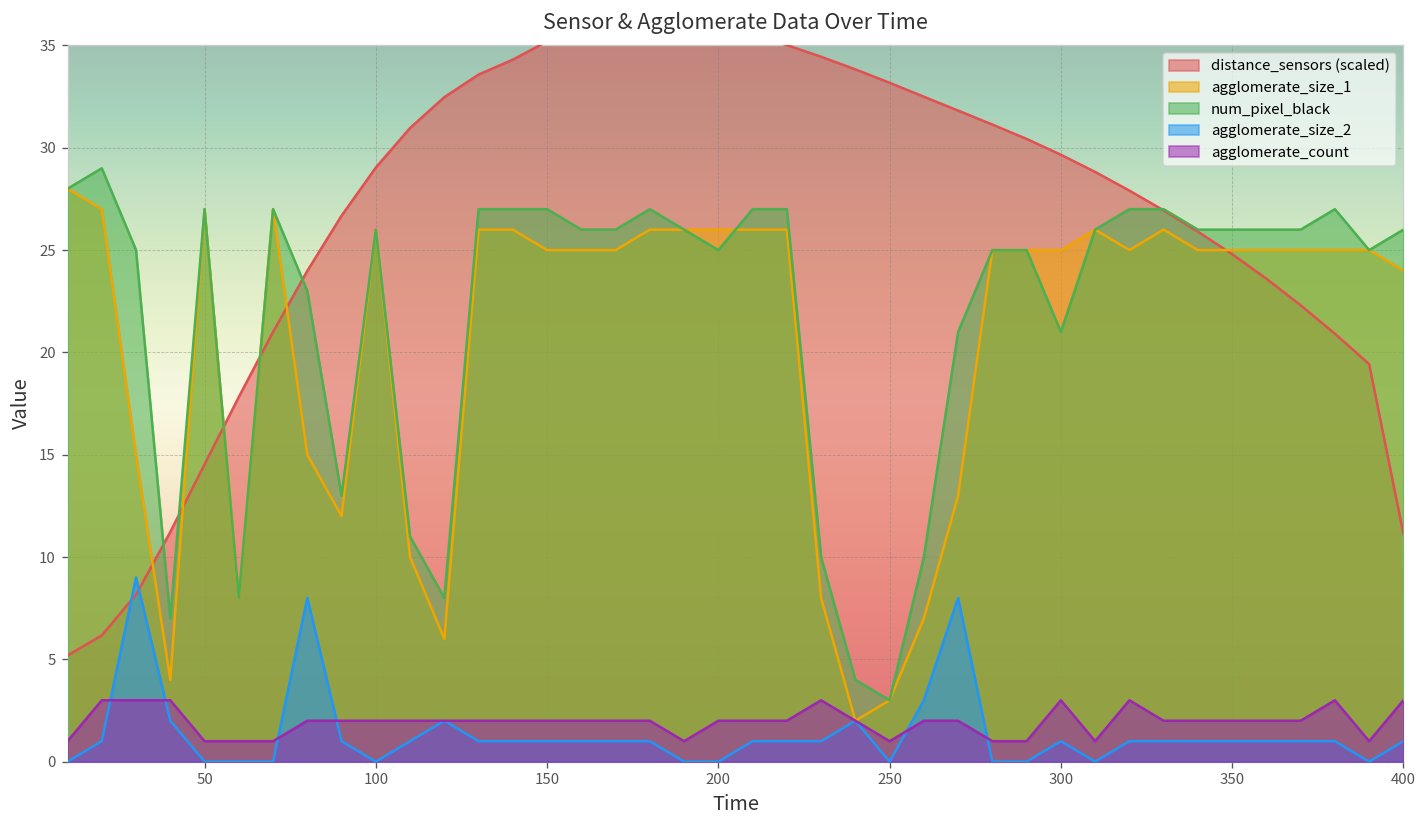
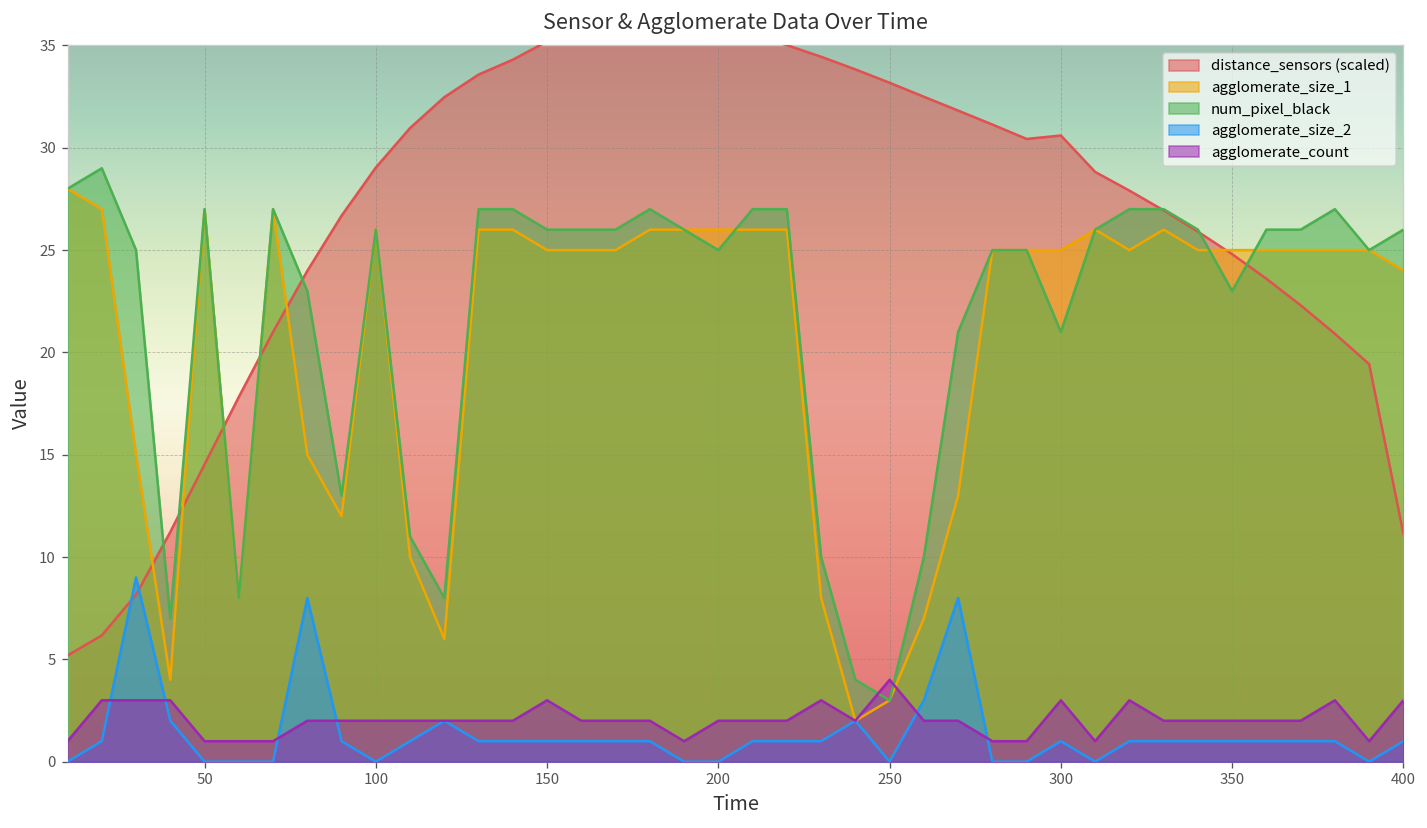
  {
    "distance_sensors (scaled)": {
      "50": 14.5,
      "100": 29.0,
      "250": 33.2,
-     "300": 29.7,
+     "300": 30.6,
      "350": 24.8,
      "400": 11.1
    },
    "agglomerate_size_1": {
      "150": 25.0,
      "200": 26.0,
      "300": 25.0,
      "350": 25.0,
      "400": 24.0
    },
    "num_pixel_black": {
-     "150": 27,
+     "150": 26,
      "200": 25,
      "300": 21,
-     "350": 26,
+     "350": 23,
      "400": 26
    },
    "agglomerate_size_2": {
      "50": 0.0,
      "100": 0.0,
      "150": 1.0,
      "200": 0.0,
      "250": 0.0,
      "300": 1.0,
      "350": 1.0,
      "400": 1.0
    },
    "agglomerate_count": {
      "50": 1,
      "100": 2,
-     "150": 2,
+     "150": 3,
      "200": 2,
-     "250": 1,
+     "250": 4,
      "300": 3,
      "350": 2,
      "400": 3
    }
  }
